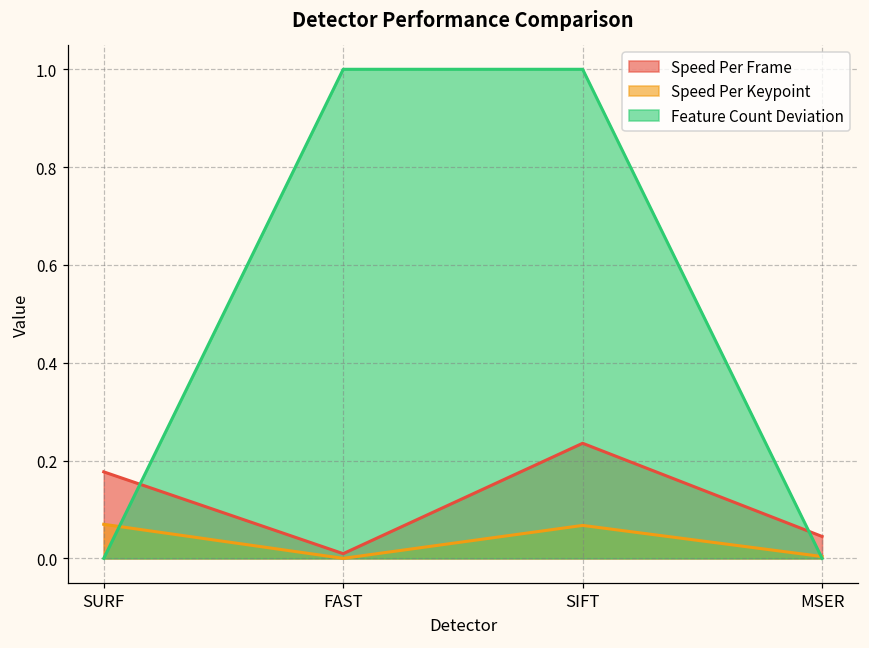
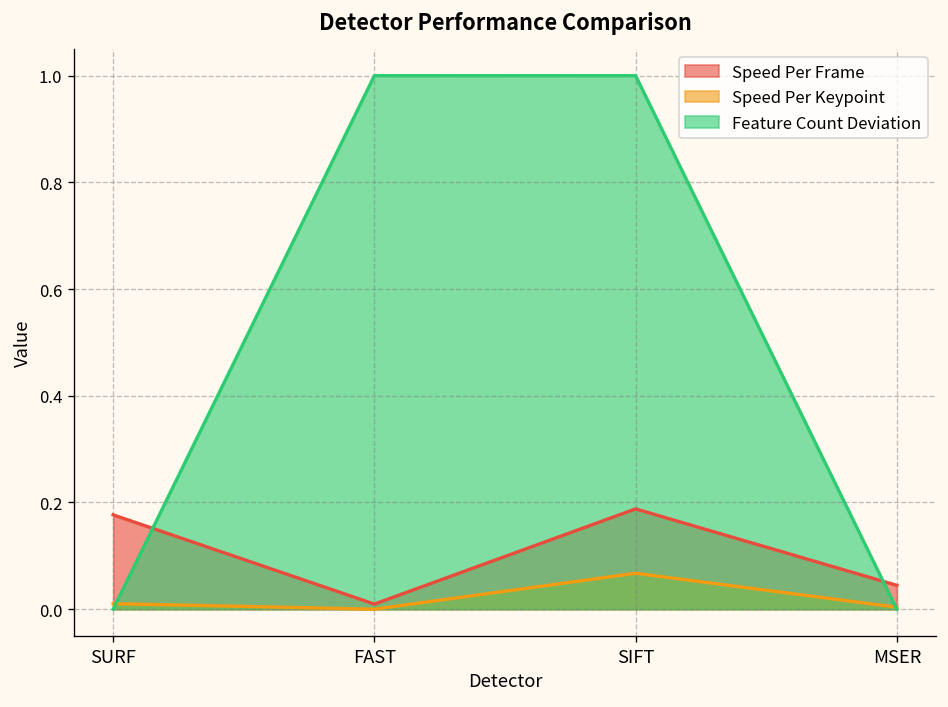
  {
    "Speed Per Frame": {
      "SURF": 0.18,
      "FAST": 0.01,
-     "SIFT": 0.24,
+     "SIFT": 0.19,
      "MSER": 0.04
    },
    "Speed Per Keypoint": {
-     "SURF": 0.07,
+     "SURF": 0.01,
      "FAST": 0.00,
      "SIFT": 0.07
    },
    "Feature Count Deviation": {
      "SURF": 0.00,
      "FAST": 1.00,
      "SIFT": 1.00
    }
  }
